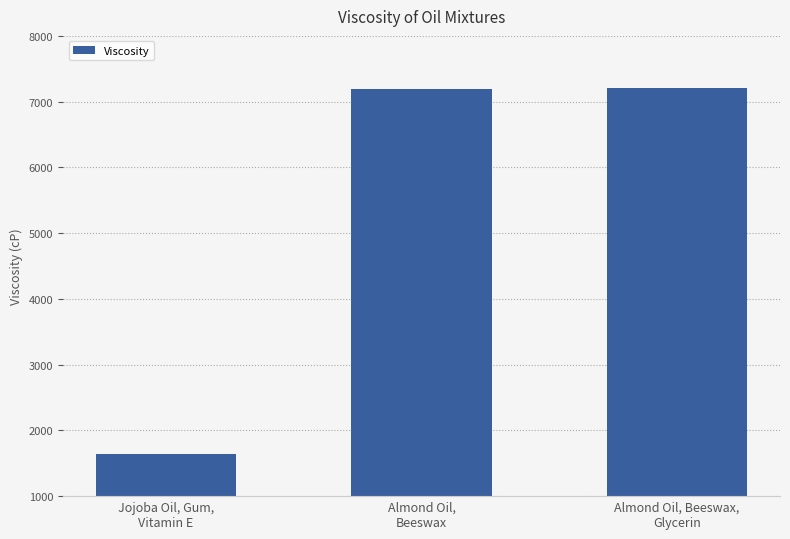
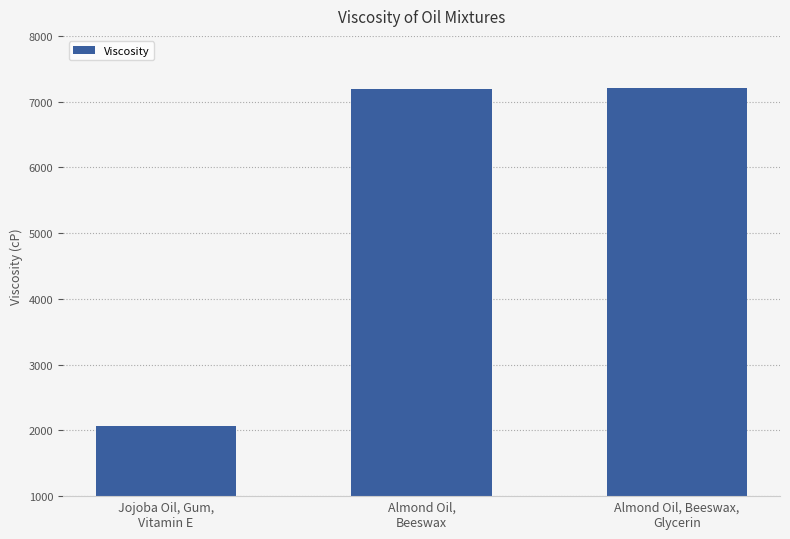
  {
-   "Jojoba Oil, Gum, Vitamin E": 1600,
+   "Jojoba Oil, Gum, Vitamin E": 2100,
    "Almond Oil, Beeswax": 7200,
    "Almond Oil, Beeswax, Glycerin": 7200
  }
